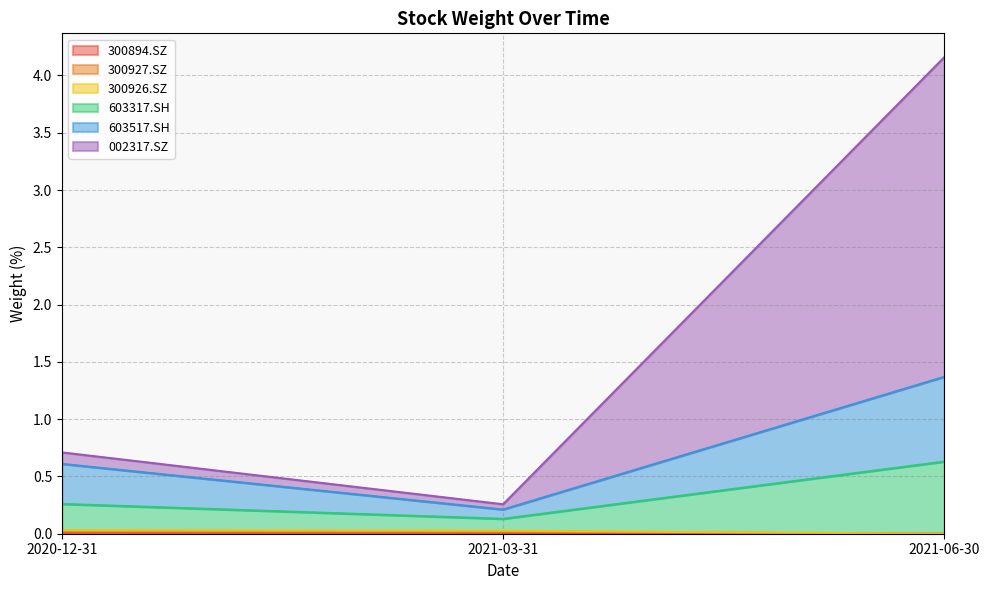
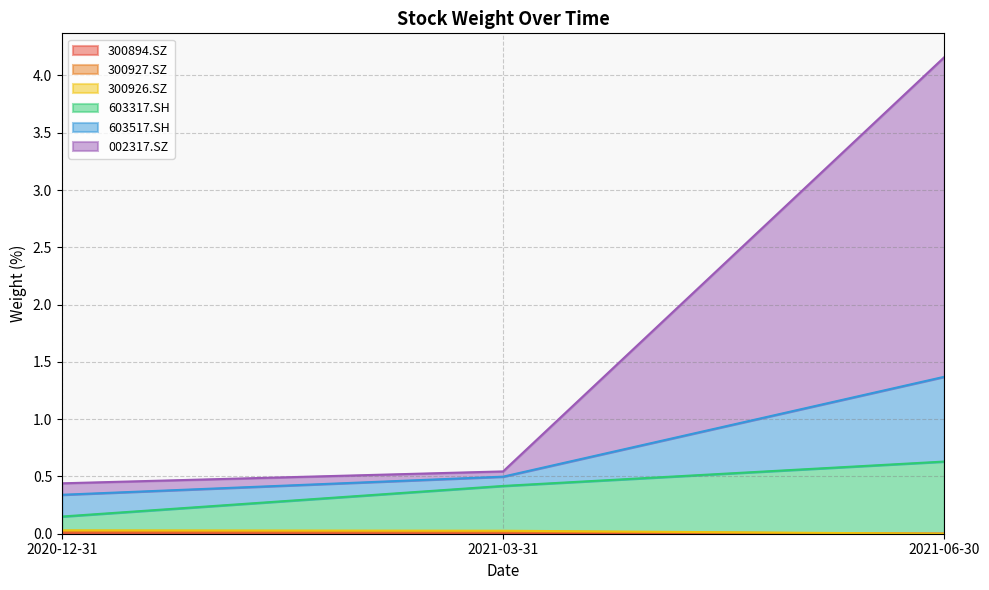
  {
    "603317.SH": {
-     "2020-12-31": 0.23,
-     "2021-03-31": 0.10,
+     "2020-12-31": 0.12,
+     "2021-03-31": 0.39,
      "2021-06-30": 0.63
    },
    "603517.SH": {
-     "2020-12-31": 0.35,
+     "2020-12-31": 0.19,
      "2021-03-31": 0.08,
      "2021-06-30": 0.74
    },
    "002317.SZ": {
      "2020-12-31": 0.10,
      "2021-03-31": 0.05,
      "2021-06-30": 2.79
    }
  }
